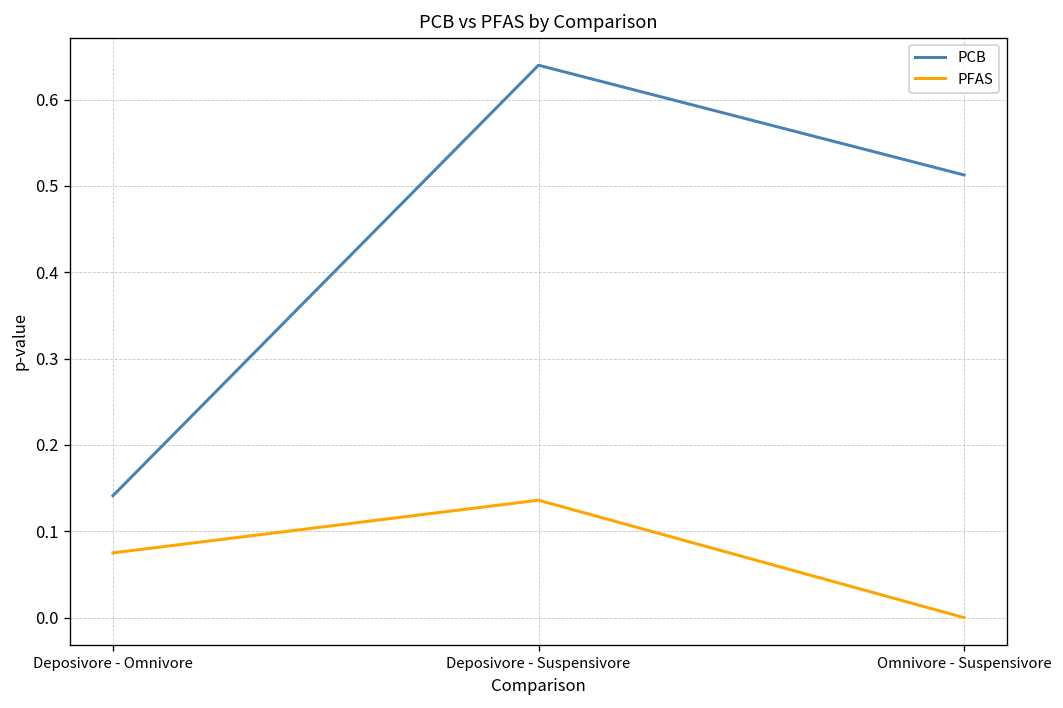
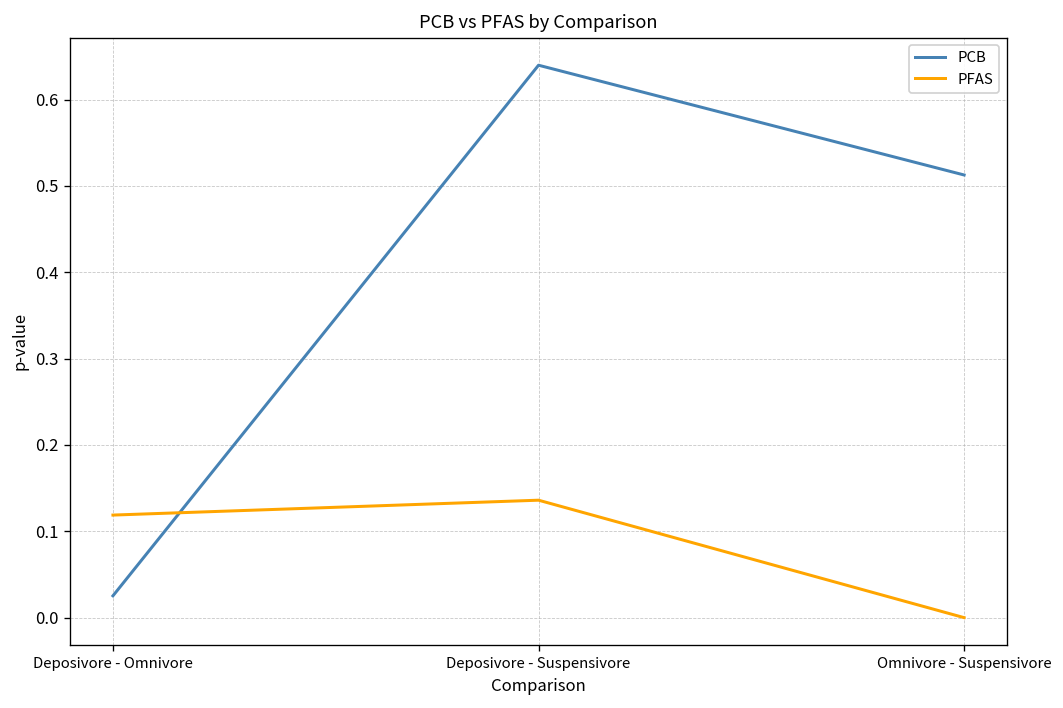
  {
    "PCB": {
-     "Deposivore - Omnivore": 0.14,
+     "Deposivore - Omnivore": 0.03,
      "Deposivore - Suspensivore": 0.64,
      "Omnivore - Suspensivore": 0.51
    },
    "PFAS": {
-     "Deposivore - Omnivore": 0.08,
+     "Deposivore - Omnivore": 0.12,
      "Deposivore - Suspensivore": 0.14,
      "Omnivore - Suspensivore": 0.00
    }
  }
